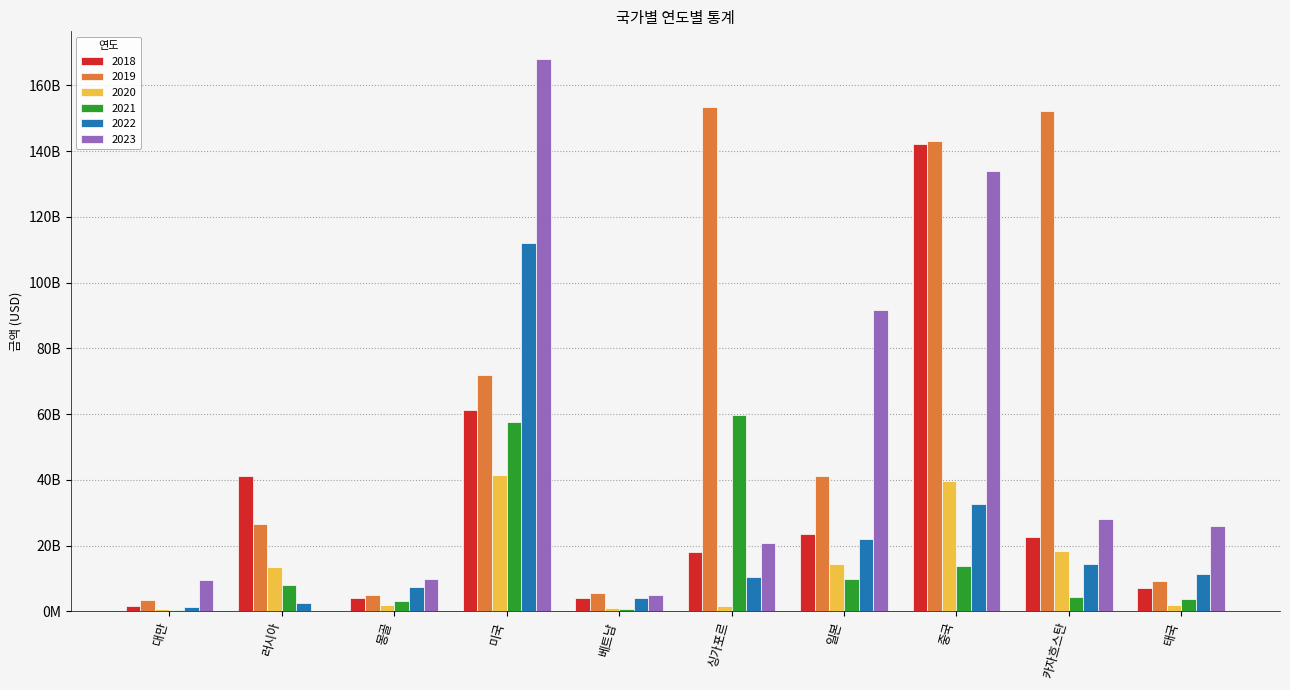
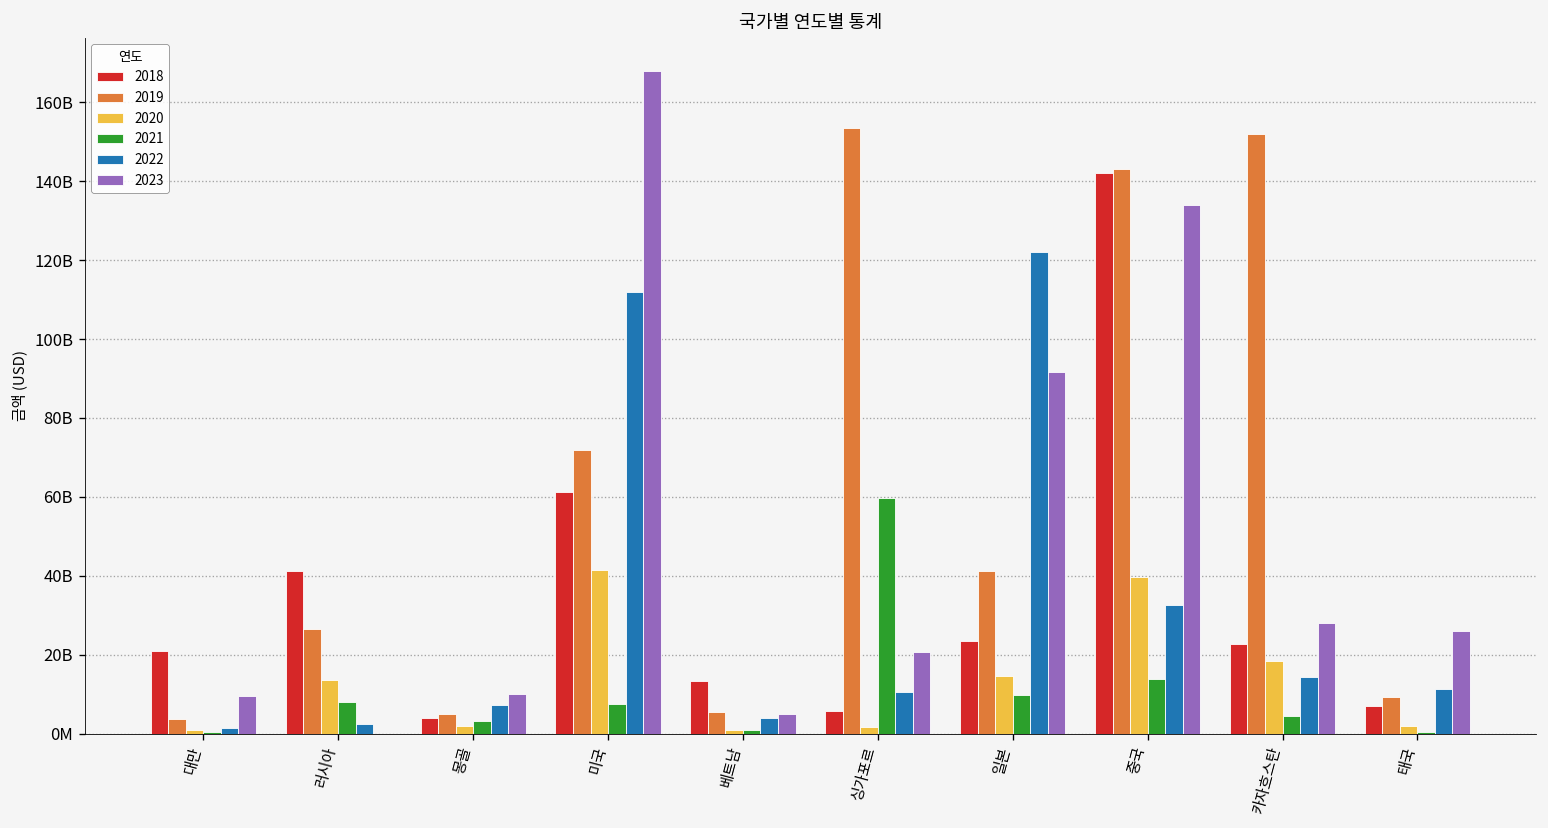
  {
    "2018": {
-     "대만": 2000000000,
+     "대만": 21000000000,
      "러시아": 41000000000,
      "몽골": 4000000000,
      "미국": 61000000000,
-     "베트남": 4000000000,
-     "싱가포르": 18000000000,
+     "베트남": 13000000000,
+     "싱가포르": 6000000000,
      "일본": 24000000000,
      "중국": 142000000000,
      "카자흐스탄": 23000000000,
      "태국": 7000000000
    },
    "2019": {
      "대만": 4000000000,
      "러시아": 27000000000,
      "몽골": 5000000000,
      "미국": 72000000000,
      "베트남": 6000000000,
      "싱가포르": 153000000000,
      "일본": 41000000000,
      "중국": 143000000000,
      "카자흐스탄": 152000000000,
      "태국": 9000000000
    },
    "2020": {
      "대만": 1000000000,
      "러시아": 14000000000,
      "몽골": 2000000000,
      "미국": 41000000000,
      "베트남": 1000000000,
      "싱가포르": 2000000000,
      "일본": 15000000000,
      "중국": 40000000000,
      "카자흐스탄": 18000000000,
      "태국": 2000000000
    },
    "2021": {
      "러시아": 8000000000,
      "몽골": 3000000000,
-     "미국": 58000000000,
+     "미국": 8000000000,
      "베트남": 1000000000,
      "싱가포르": 60000000000,
      "일본": 10000000000,
      "중국": 14000000000,
      "카자흐스탄": 4000000000,
-     "태국": 4000000000
+     "태국": 0
    },
    "2022": {
      "대만": 1000000000,
      "러시아": 2000000000,
      "몽골": 7000000000,
      "미국": 112000000000,
      "베트남": 4000000000,
      "싱가포르": 11000000000,
-     "일본": 22000000000,
+     "일본": 122000000000,
      "중국": 33000000000,
      "카자흐스탄": 14000000000,
      "태국": 11000000000
    },
    "2023": {
      "대만": 10000000000,
      "몽골": 10000000000,
      "미국": 168000000000,
      "베트남": 5000000000,
      "싱가포르": 21000000000,
      "일본": 92000000000,
      "중국": 134000000000,
      "카자흐스탄": 28000000000,
      "태국": 26000000000
    }
  }
